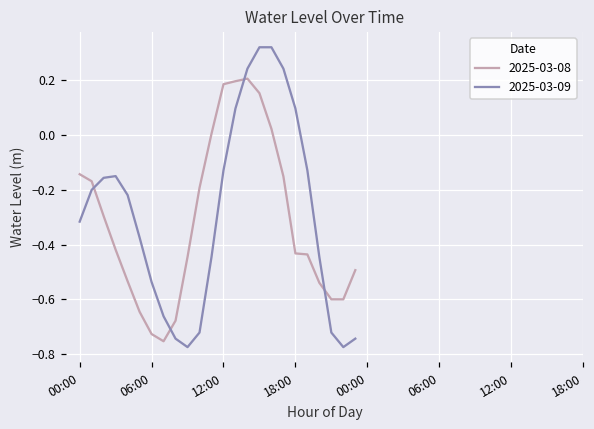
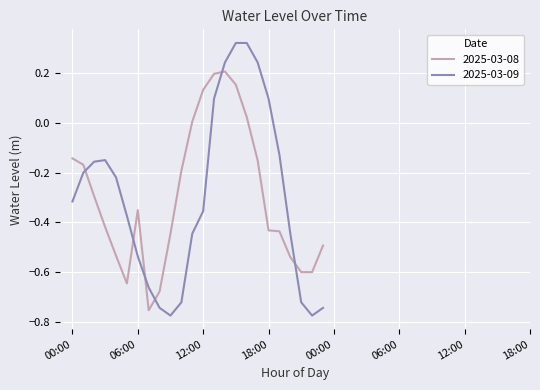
  {
    "2025-03-08": {
      "00:00": -0.14,
-     "06:00": -0.73,
-     "12:00": 0.19,
+     "06:00": -0.35,
+     "12:00": 0.13,
      "18:00": -0.43
    },
    "2025-03-09": {
      "00:00": -0.32,
      "06:00": -0.54,
-     "12:00": -0.13,
+     "12:00": -0.35,
      "18:00": 0.10
    }
  }
